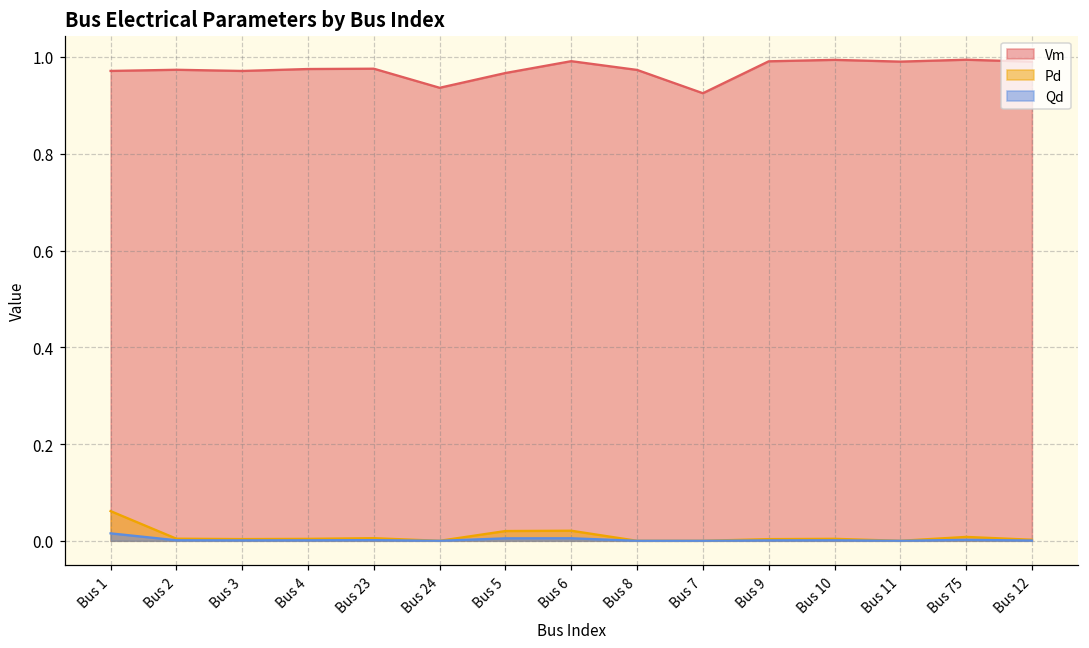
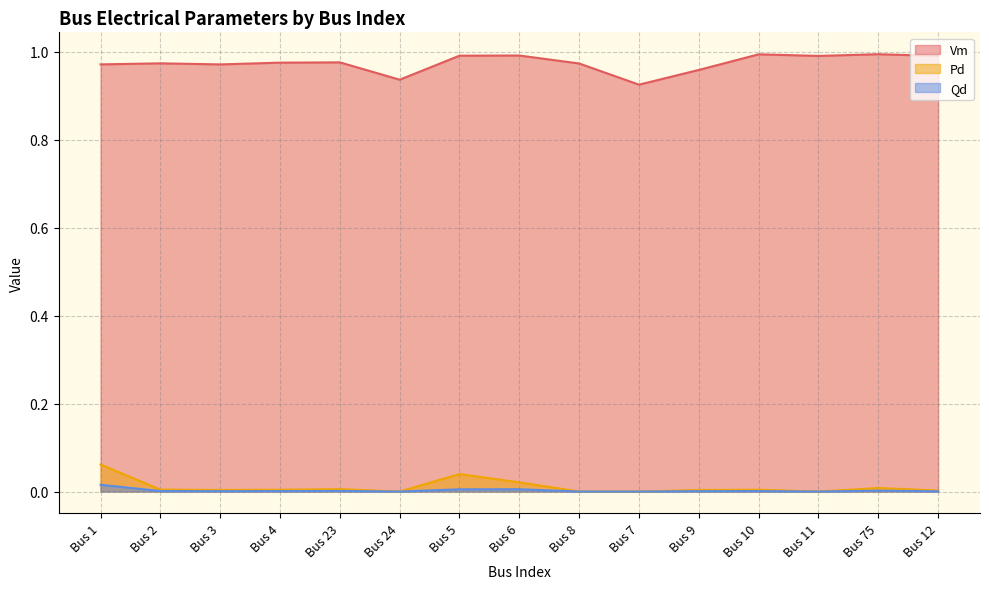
  {
    "Vm": {
      "Bus 1": 0.97,
      "Bus 2": 0.97,
      "Bus 3": 0.97,
      "Bus 4": 0.98,
      "Bus 23": 0.98,
      "Bus 24": 0.94,
-     "Bus 5": 0.97,
+     "Bus 5": 0.99,
      "Bus 6": 0.99,
      "Bus 8": 0.97,
      "Bus 7": 0.93,
-     "Bus 9": 0.99,
+     "Bus 9": 0.96,
      "Bus 10": 0.99,
      "Bus 11": 0.99,
      "Bus 75": 0.99
    },
    "Pd": {
      "Bus 1": 0.06,
-     "Bus 5": 0.02,
+     "Bus 5": 0.04,
      "Bus 6": 0.02,
      "Bus 75": 0.01
    },
    "Qd": {
      "Bus 1": 0.02,
      "Bus 5": 0.01,
      "Bus 6": 0.01,
      "Bus 75": 0.00
    }
  }
